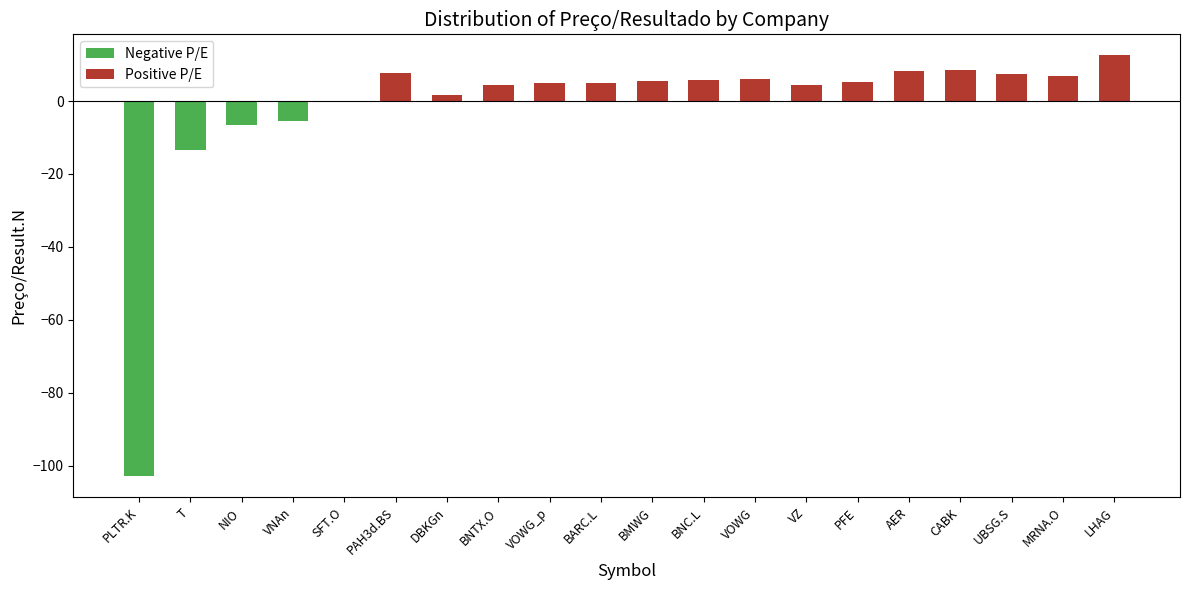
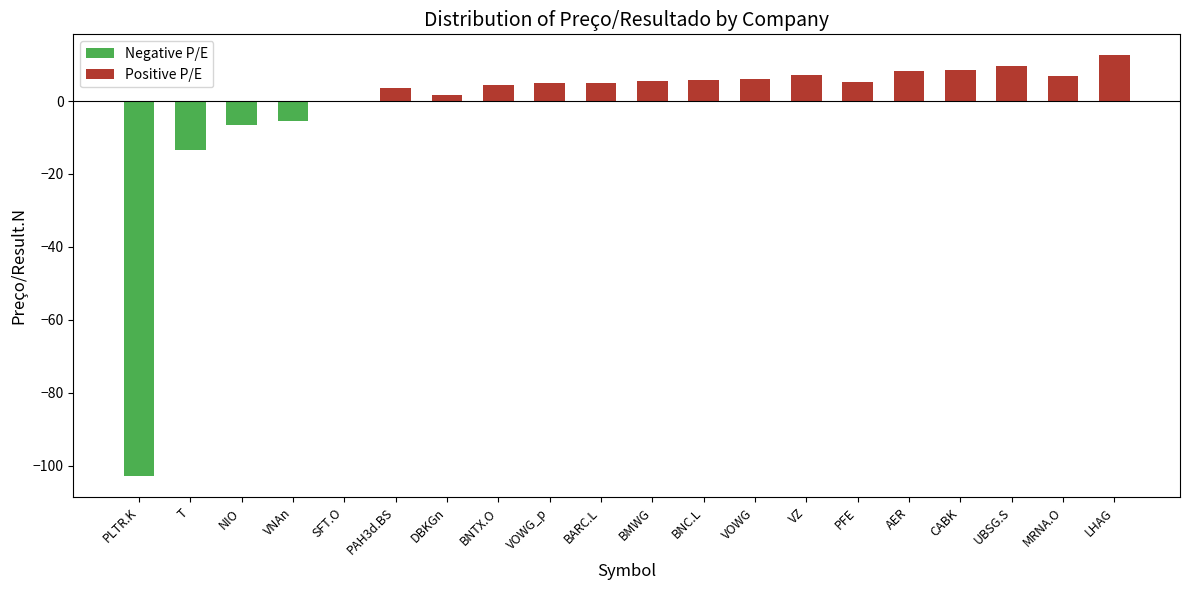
  {
    "Negative P/E": {
      "PLTR.K": -103,
      "T": -13,
      "NIO": -7,
      "VNAn": -6
    },
    "Positive P/E": {
-     "PAH3d.BS": 8,
+     "PAH3d.BS": 4,
      "DBKGn": 2,
      "BNTX.O": 4,
      "VOWG_p": 5,
      "BARC.L": 5,
      "BMWG": 6,
      "BNC.L": 6,
      "VOWG": 6,
-     "VZ": 4,
+     "VZ": 7,
      "PFE": 5,
      "AER": 8,
      "CABK": 9,
-     "UBSG.S": 7,
+     "UBSG.S": 10,
      "MRNA.O": 7,
      "LHAG": 13
    }
  }
